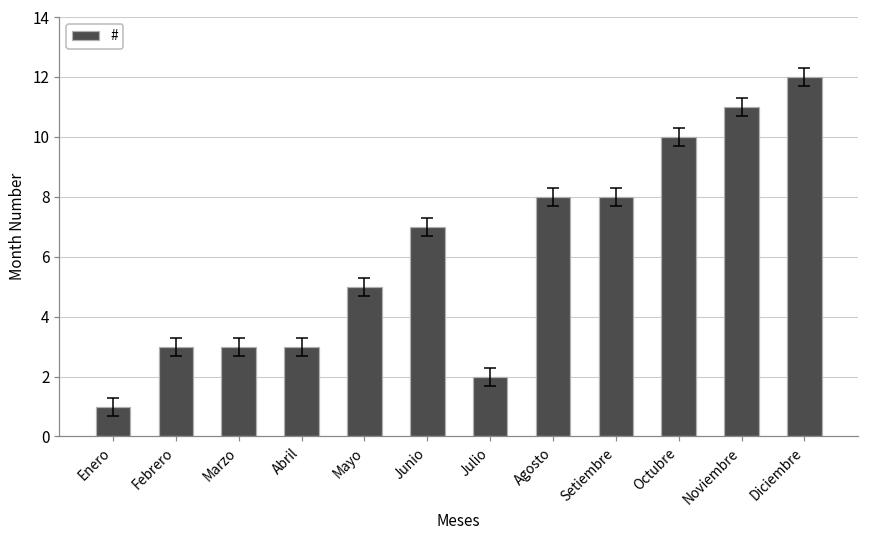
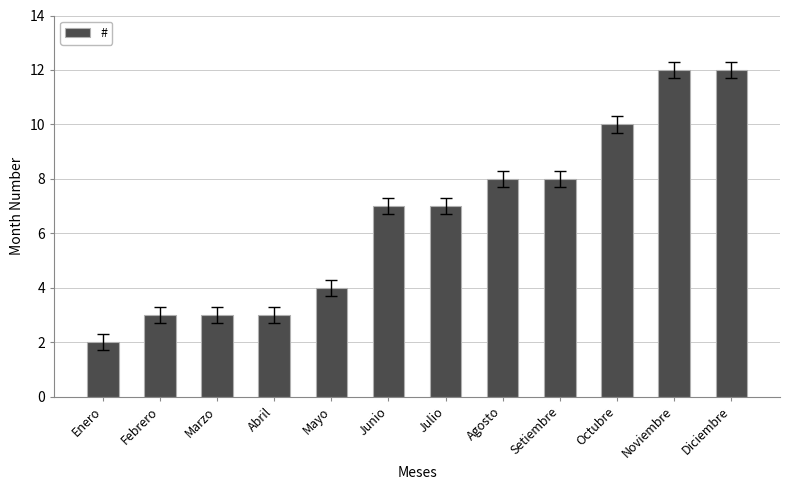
  {
    "#": {
-     "Enero": 1,
+     "Enero": 2,
      "Febrero": 3,
      "Marzo": 3,
      "Abril": 3,
-     "Mayo": 5,
+     "Mayo": 4,
      "Junio": 7,
-     "Julio": 2,
+     "Julio": 7,
      "Agosto": 8,
      "Setiembre": 8,
      "Octubre": 10,
-     "Noviembre": 11,
+     "Noviembre": 12,
      "Diciembre": 12
    }
  }
